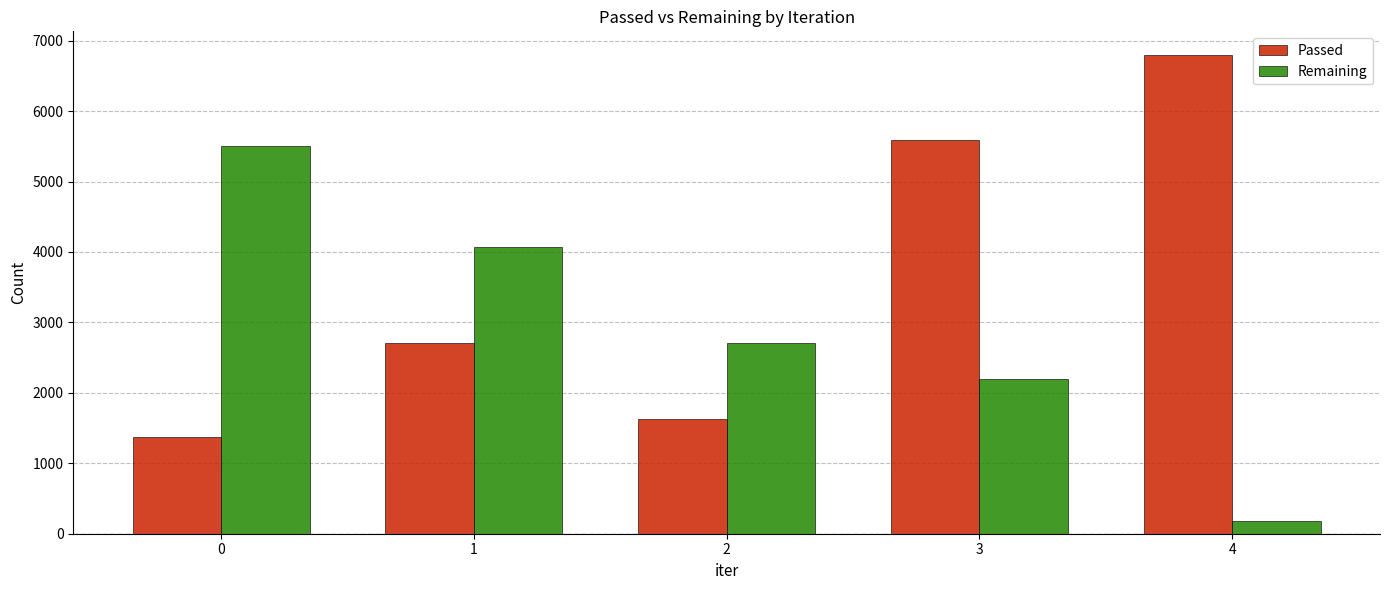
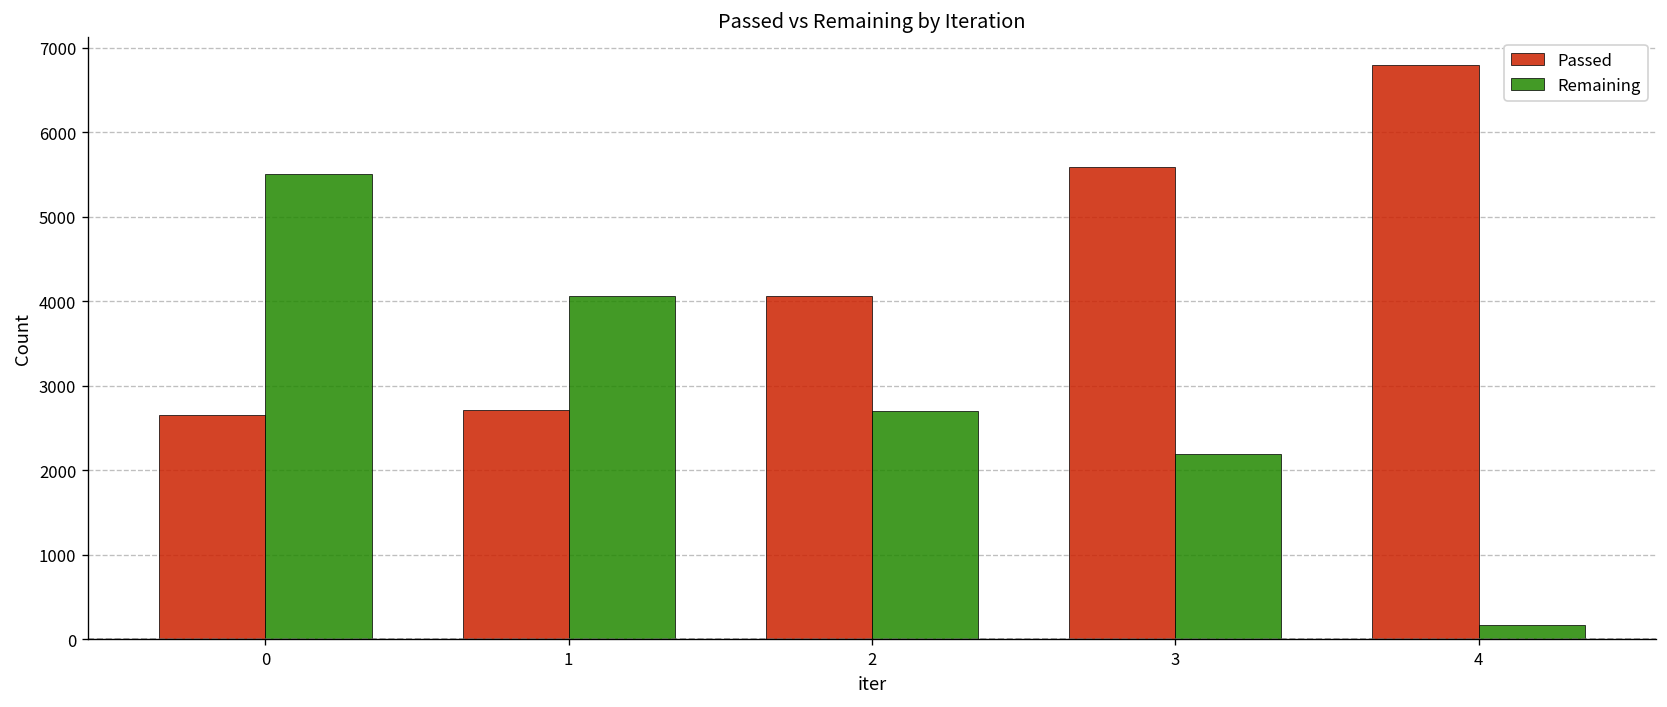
  {
    "Passed": {
-     "0": 1400,
+     "0": 2700,
      "1": 2700,
-     "2": 1600,
+     "2": 4100,
      "3": 5600,
      "4": 6800
    },
    "Remaining": {
      "0": 5500,
      "1": 4100,
      "2": 2700,
      "3": 2200,
      "4": 200
    }
  }
